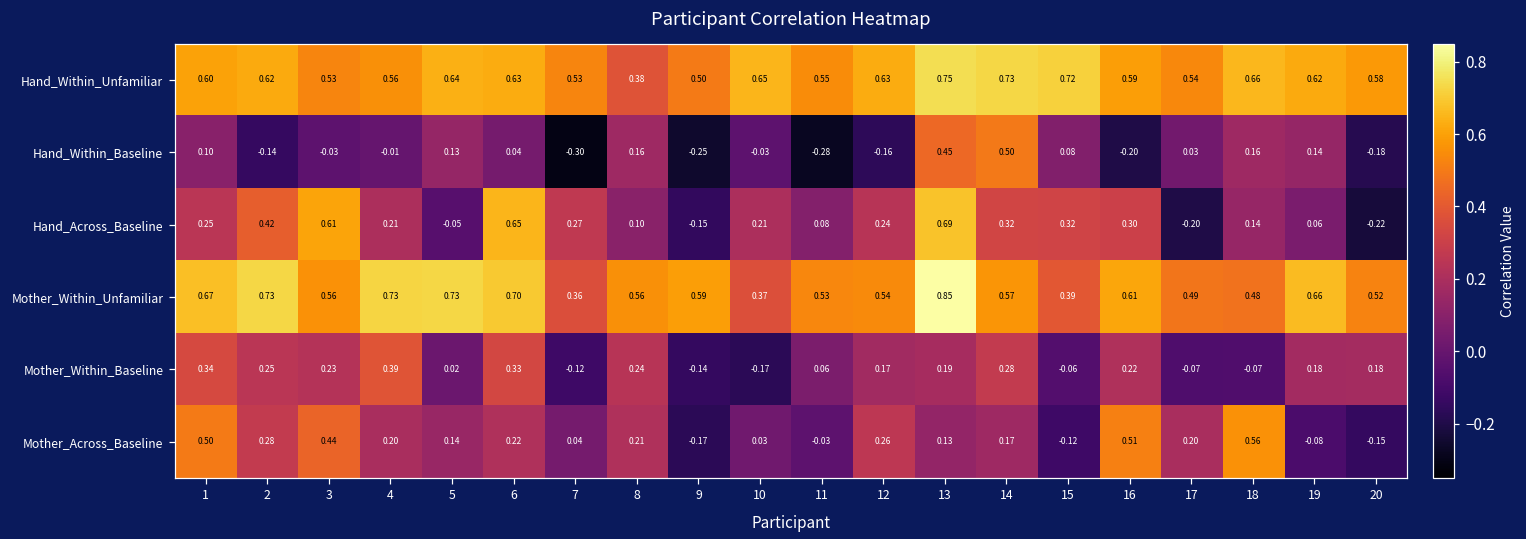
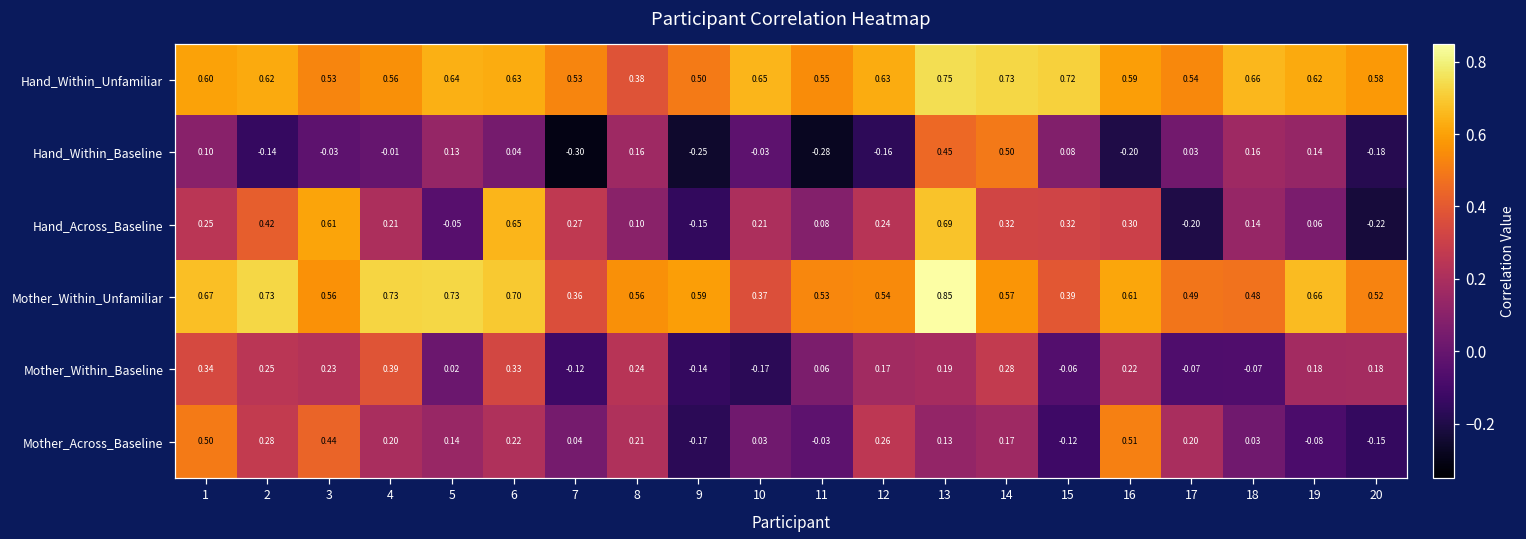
  {
    "Hand_Within_Unfamiliar": {
      "1": 0.60,
      "2": 0.62,
      "3": 0.53,
      "4": 0.56,
      "5": 0.64,
      "6": 0.63,
      "7": 0.53,
      "8": 0.38,
      "9": 0.50,
      "10": 0.65,
      "11": 0.55,
      "12": 0.63,
      "13": 0.75,
      "14": 0.73,
      "15": 0.72,
      "16": 0.59,
      "17": 0.54,
      "18": 0.66,
      "19": 0.62,
      "20": 0.58
    },
    "Hand_Within_Baseline": {
      "1": 0.10,
      "2": -0.14,
      "3": -0.03,
      "4": -0.01,
      "5": 0.13,
      "6": 0.04,
      "7": -0.30,
      "8": 0.16,
      "9": -0.25,
      "10": -0.03,
      "11": -0.28,
      "12": -0.16,
      "13": 0.45,
      "14": 0.50,
      "15": 0.08,
      "16": -0.20,
      "17": 0.03,
      "18": 0.16,
      "19": 0.14,
      "20": -0.18
    },
    "Hand_Across_Baseline": {
      "1": 0.25,
      "2": 0.42,
      "3": 0.61,
      "4": 0.21,
      "5": -0.05,
      "6": 0.65,
      "7": 0.27,
      "8": 0.10,
      "9": -0.15,
      "10": 0.21,
      "11": 0.08,
      "12": 0.24,
      "13": 0.69,
      "14": 0.32,
      "15": 0.32,
      "16": 0.30,
      "17": -0.20,
      "18": 0.14,
      "19": 0.06,
      "20": -0.22
    },
    "Mother_Within_Unfamiliar": {
      "1": 0.67,
      "2": 0.73,
      "3": 0.56,
      "4": 0.73,
      "5": 0.73,
      "6": 0.70,
      "7": 0.36,
      "8": 0.56,
      "9": 0.59,
      "10": 0.37,
      "11": 0.53,
      "12": 0.54,
      "13": 0.85,
      "14": 0.57,
      "15": 0.39,
      "16": 0.61,
      "17": 0.49,
      "18": 0.48,
      "19": 0.66,
      "20": 0.52
    },
    "Mother_Within_Baseline": {
      "1": 0.34,
      "2": 0.25,
      "3": 0.23,
      "4": 0.39,
      "5": 0.02,
      "6": 0.33,
      "7": -0.12,
      "8": 0.24,
      "9": -0.14,
      "10": -0.17,
      "11": 0.06,
      "12": 0.17,
      "13": 0.19,
      "14": 0.28,
      "15": -0.06,
      "16": 0.22,
      "17": -0.07,
      "18": -0.07,
      "19": 0.18,
      "20": 0.18
    },
    "Mother_Across_Baseline": {
      "1": 0.50,
      "2": 0.28,
      "3": 0.44,
      "4": 0.20,
      "5": 0.14,
      "6": 0.22,
      "7": 0.04,
      "8": 0.21,
      "9": -0.17,
      "10": 0.03,
      "11": -0.03,
      "12": 0.26,
      "13": 0.13,
      "14": 0.17,
      "15": -0.12,
      "16": 0.51,
      "17": 0.20,
-     "18": 0.56,
+     "18": 0.03,
      "19": -0.08,
      "20": -0.15
    }
  }
